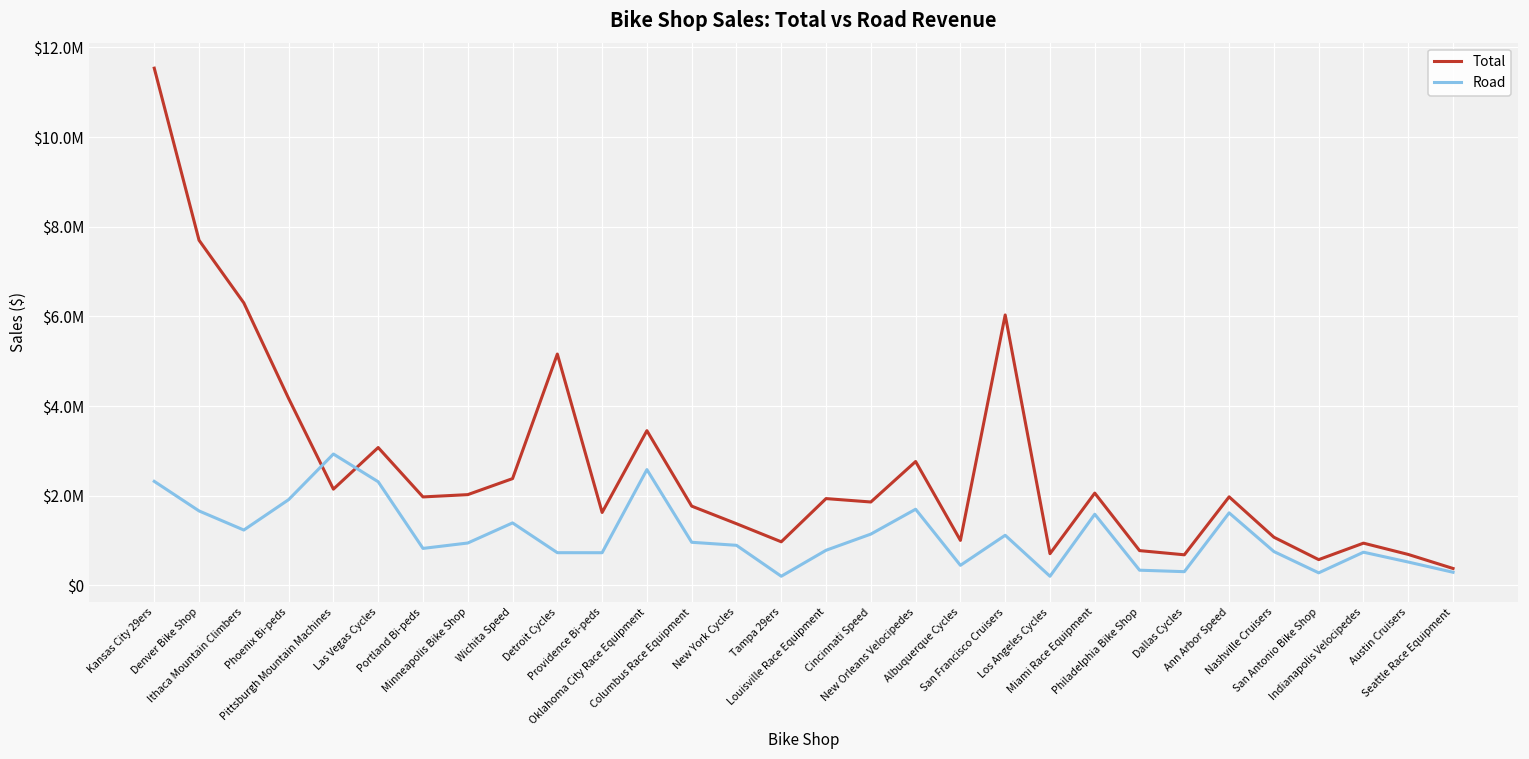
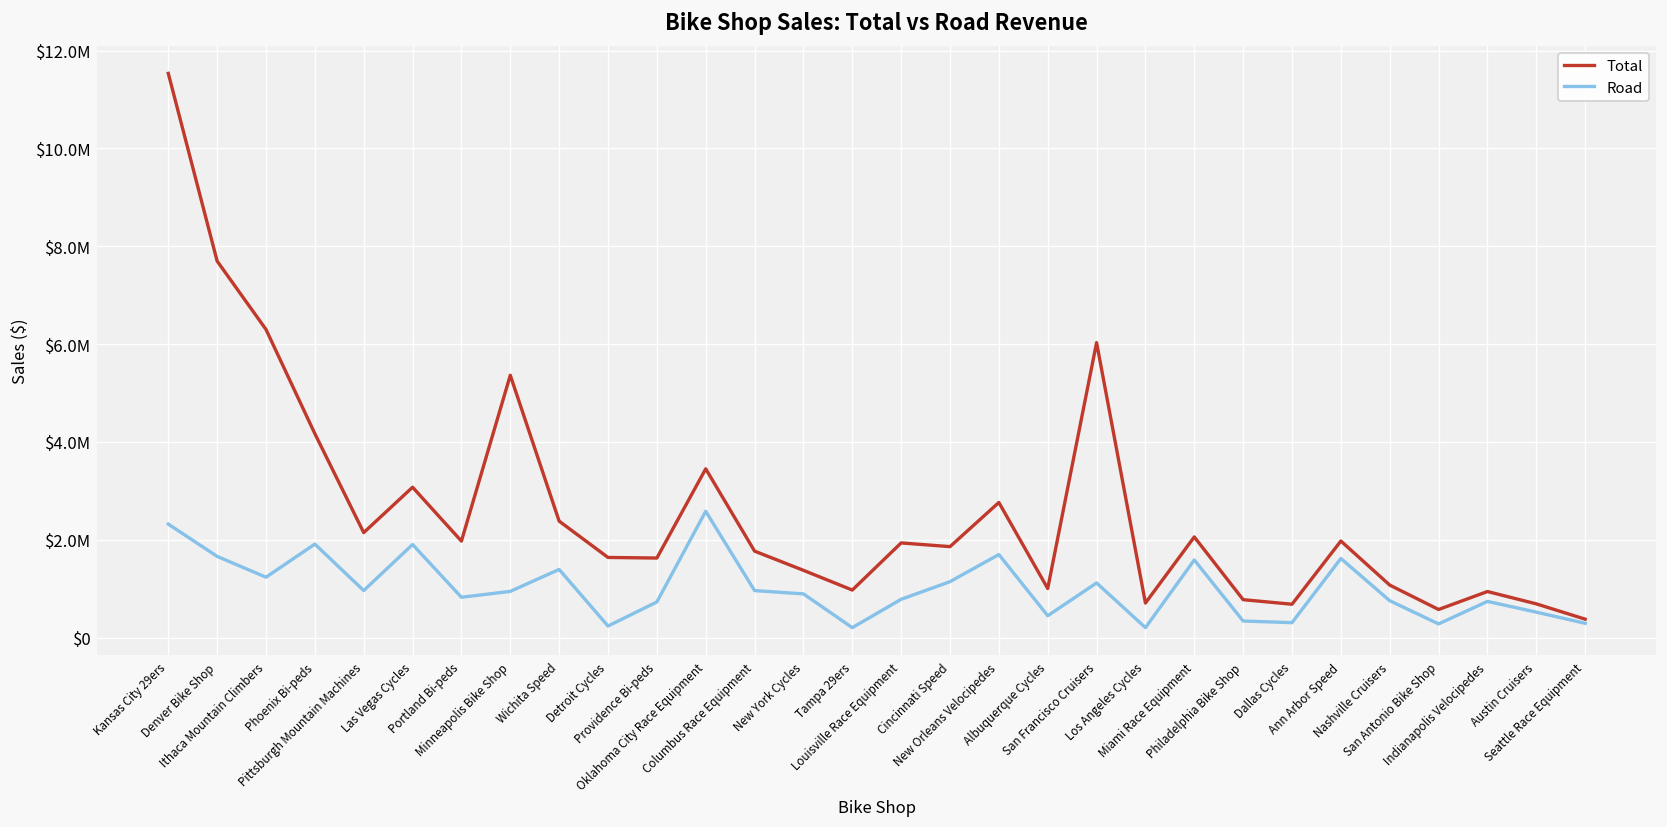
  {
    "Total": {
      "Kansas City 29ers": "$11500000",
      "Denver Bike Shop": "$7700000",
      "Ithaca Mountain Climbers": "$6300000",
      "Phoenix Bi-peds": "$4200000",
      "Pittsburgh Mountain Machines": "$2100000",
      "Las Vegas Cycles": "$3100000",
      "Portland Bi-peds": "$2000000",
-     "Minneapolis Bike Shop": "$2000000",
+     "Minneapolis Bike Shop": "$5400000",
      "Wichita Speed": "$2400000",
-     "Detroit Cycles": "$5200000",
+     "Detroit Cycles": "$1600000",
      "Providence Bi-peds": "$1600000",
      "Oklahoma City Race Equipment": "$3500000",
      "Columbus Race Equipment": "$1800000",
      "New York Cycles": "$1400000",
      "Tampa 29ers": "$1000000",
      "Louisville Race Equipment": "$1900000",
      "Cincinnati Speed": "$1900000",
      "New Orleans Velocipedes": "$2800000",
      "Albuquerque Cycles": "$1000000",
      "San Francisco Cruisers": "$6000000",
      "Los Angeles Cycles": "$700000",
      "Miami Race Equipment": "$2100000",
      "Philadelphia Bike Shop": "$800000",
      "Dallas Cycles": "$700000",
      "Ann Arbor Speed": "$2000000",
      "Nashville Cruisers": "$1100000",
      "San Antonio Bike Shop": "$600000",
      "Indianapolis Velocipedes": "$900000",
      "Austin Cruisers": "$700000",
      "Seattle Race Equipment": "$400000"
    },
    "Road": {
      "Kansas City 29ers": "$2300000",
      "Denver Bike Shop": "$1700000",
      "Ithaca Mountain Climbers": "$1200000",
      "Phoenix Bi-peds": "$1900000",
-     "Pittsburgh Mountain Machines": "$2900000",
-     "Las Vegas Cycles": "$2300000",
+     "Pittsburgh Mountain Machines": "$1000000",
+     "Las Vegas Cycles": "$1900000",
      "Portland Bi-peds": "$800000",
      "Minneapolis Bike Shop": "$900000",
      "Wichita Speed": "$1400000",
-     "Detroit Cycles": "$700000",
+     "Detroit Cycles": "$200000",
      "Providence Bi-peds": "$700000",
      "Oklahoma City Race Equipment": "$2600000",
      "Columbus Race Equipment": "$1000000",
      "New York Cycles": "$900000",
      "Tampa 29ers": "$200000",
      "Louisville Race Equipment": "$800000",
      "Cincinnati Speed": "$1100000",
      "New Orleans Velocipedes": "$1700000",
      "Albuquerque Cycles": "$400000",
      "San Francisco Cruisers": "$1100000",
      "Los Angeles Cycles": "$200000",
      "Miami Race Equipment": "$1600000",
      "Philadelphia Bike Shop": "$300000",
      "Dallas Cycles": "$300000",
      "Ann Arbor Speed": "$1600000",
      "Nashville Cruisers": "$800000",
      "San Antonio Bike Shop": "$300000",
      "Indianapolis Velocipedes": "$700000",
      "Austin Cruisers": "$500000",
      "Seattle Race Equipment": "$300000"
    }
  }
